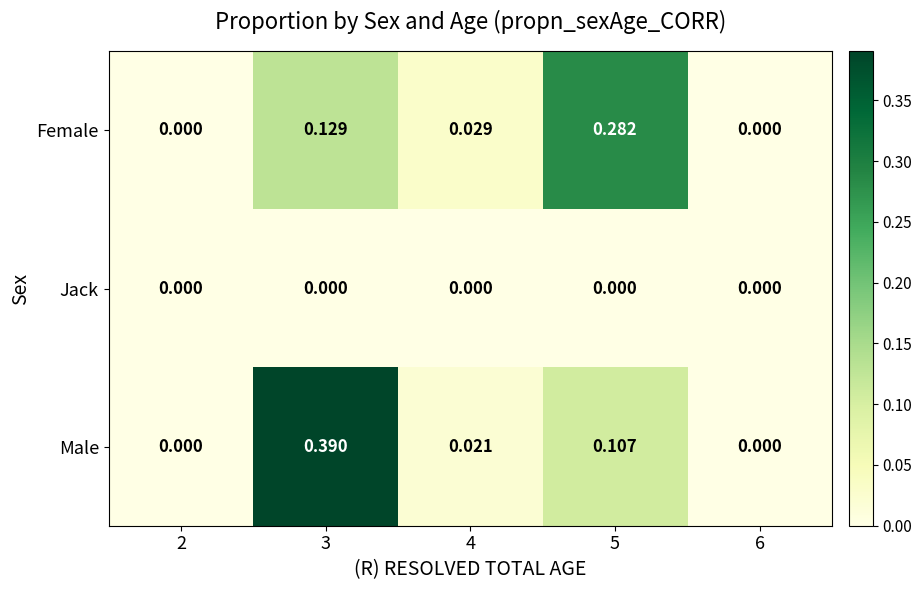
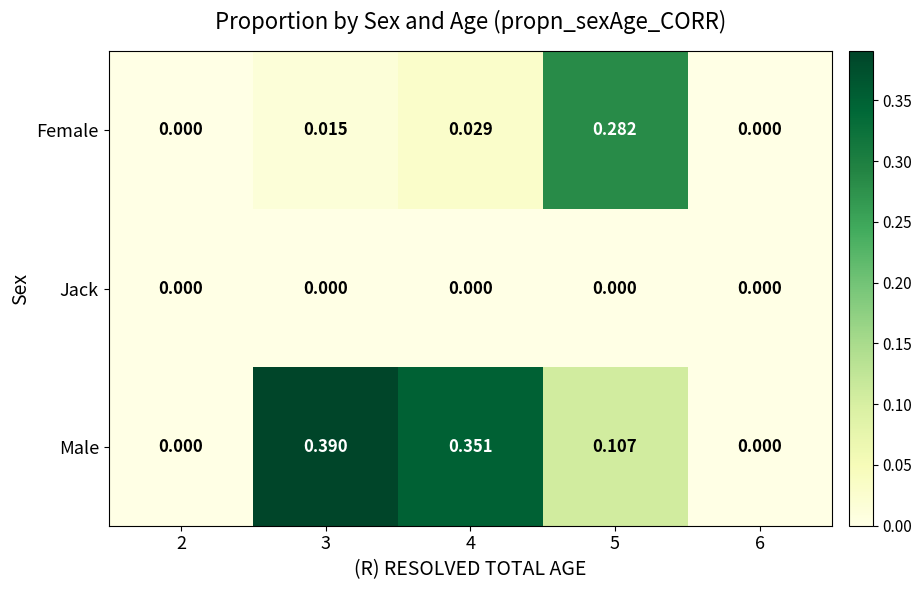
  {
    "Female": {
      "2": 0.000,
-     "3": 0.129,
+     "3": 0.015,
      "4": 0.029,
      "5": 0.282,
      "6": 0.000
    },
    "Jack": {
      "2": 0.000,
      "3": 0.000,
      "4": 0.000,
      "5": 0.000,
      "6": 0.000
    },
    "Male": {
      "2": 0.000,
      "3": 0.390,
-     "4": 0.021,
+     "4": 0.351,
      "5": 0.107,
      "6": 0.000
    }
  }
